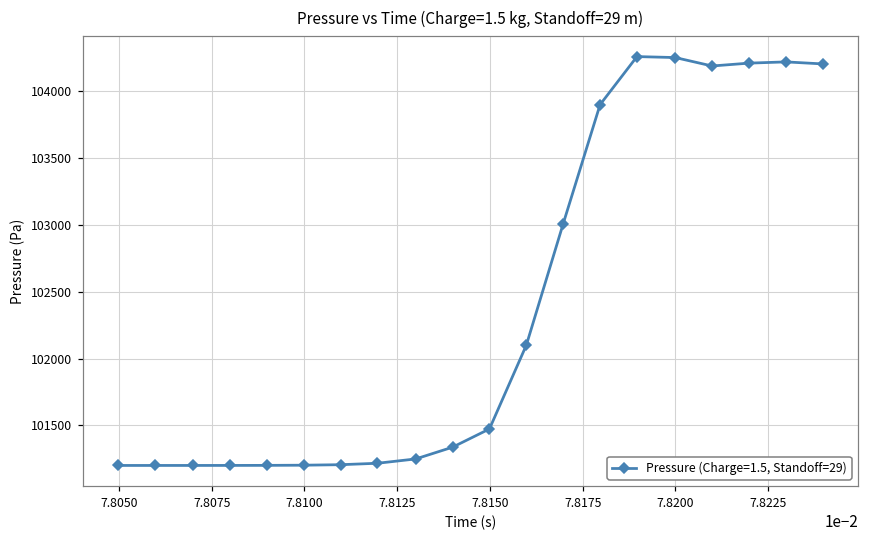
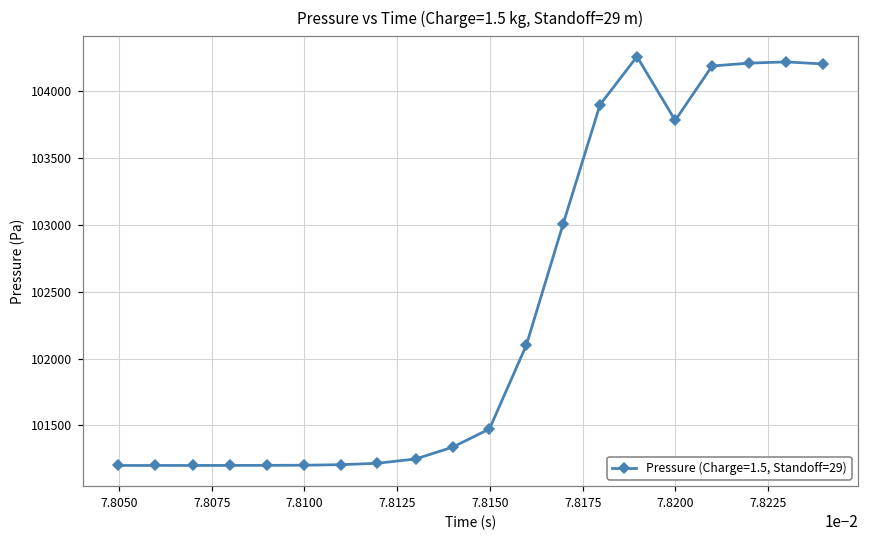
  {
    "7.8100": 101200,
    "7.8150": 101470,
-   "7.8200": 104250
+   "7.8200": 103780
  }
